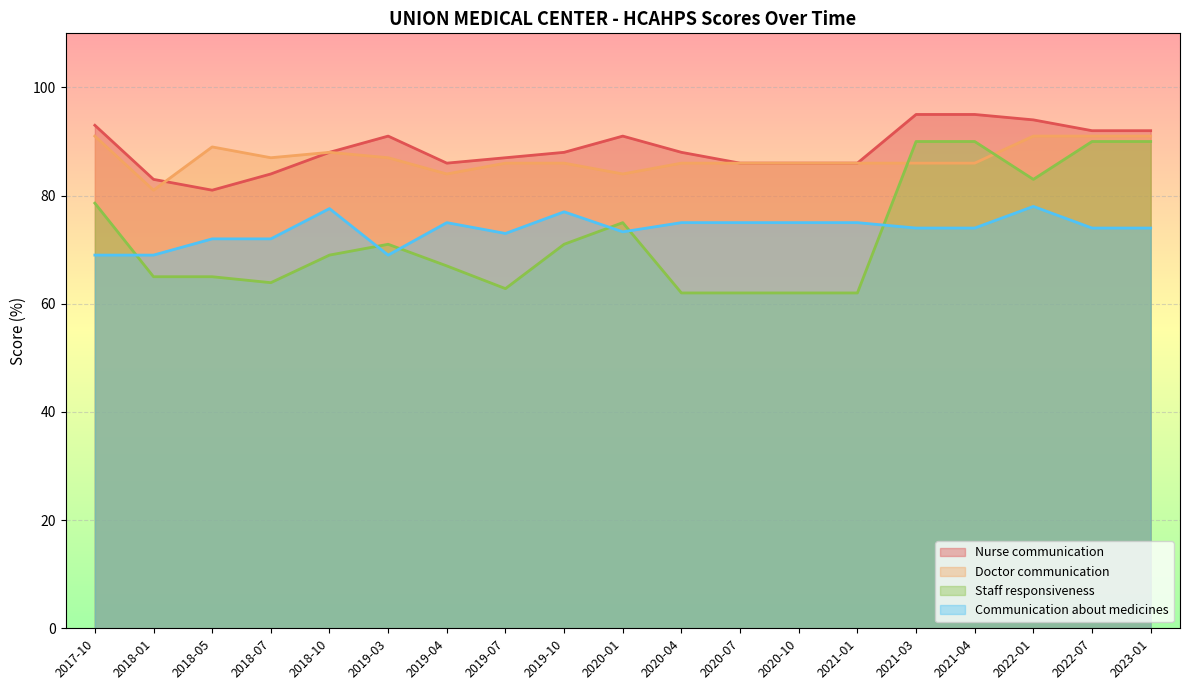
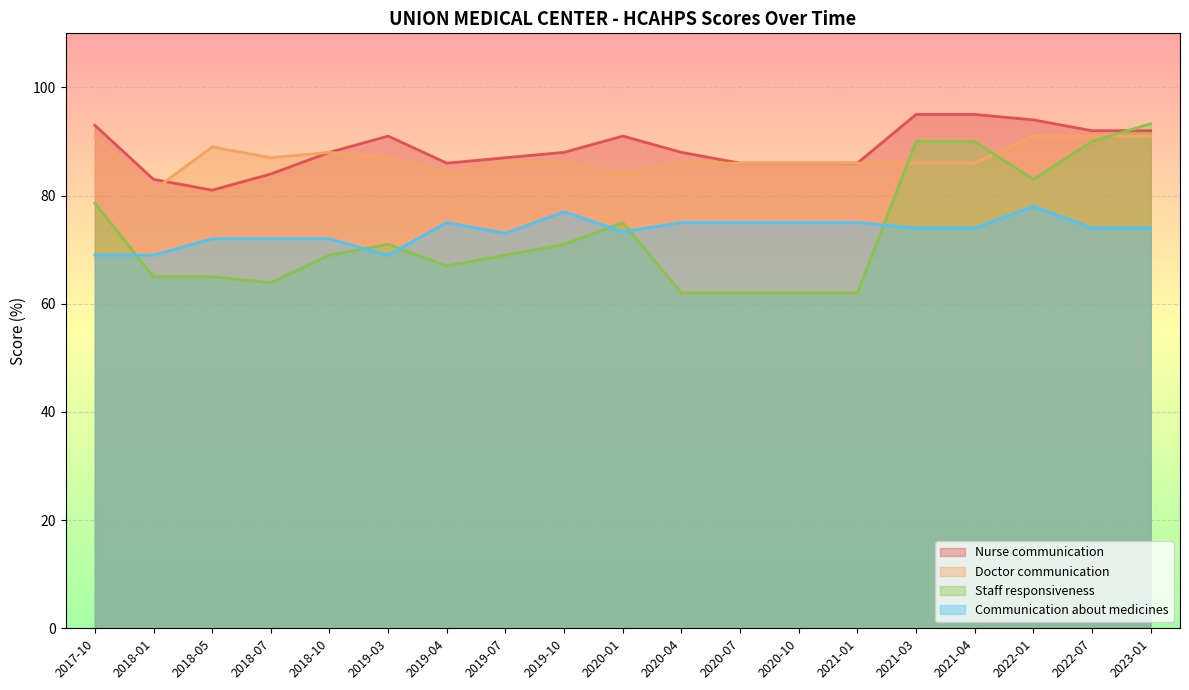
  {
    "Staff responsiveness": {
      "2017-10": 79,
      "2018-01": 65,
      "2018-05": 65,
      "2018-07": 64,
      "2018-10": 69,
      "2019-03": 71,
      "2019-04": 67,
-     "2019-07": 63,
+     "2019-07": 69,
      "2019-10": 71,
      "2020-01": 75,
      "2020-04": 62,
      "2020-07": 62,
      "2020-10": 62,
      "2021-01": 62,
      "2021-03": 90,
      "2021-04": 90,
      "2022-01": 83,
      "2022-07": 90,
-     "2023-01": 90
+     "2023-01": 93
    },
    "Communication about medicines": {
      "2017-10": 69,
      "2018-01": 69,
      "2018-05": 72,
      "2018-07": 72,
-     "2018-10": 78,
+     "2018-10": 72,
      "2019-03": 69,
      "2019-04": 75,
      "2019-07": 73,
      "2019-10": 77,
      "2020-01": 73,
      "2020-04": 75,
      "2020-07": 75,
      "2020-10": 75,
      "2021-01": 75,
      "2021-03": 74,
      "2021-04": 74,
      "2022-01": 78,
      "2022-07": 74,
      "2023-01": 74
    }
  }
